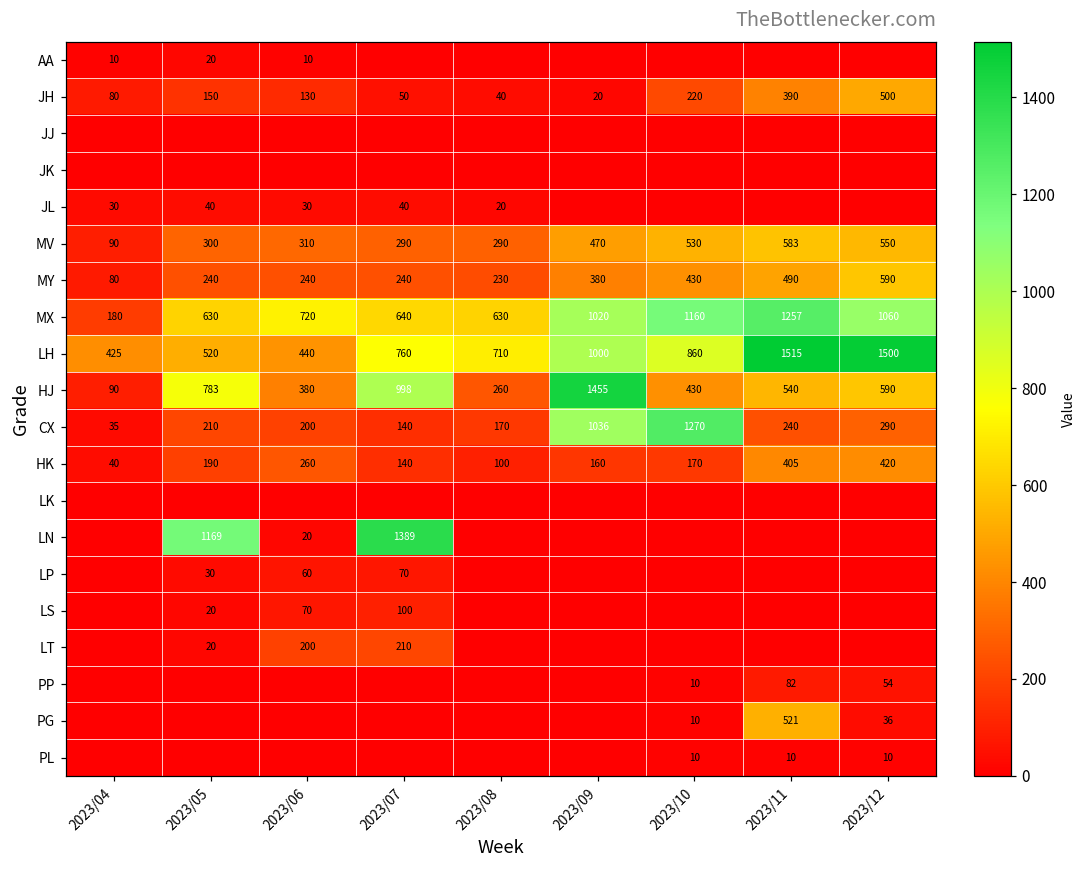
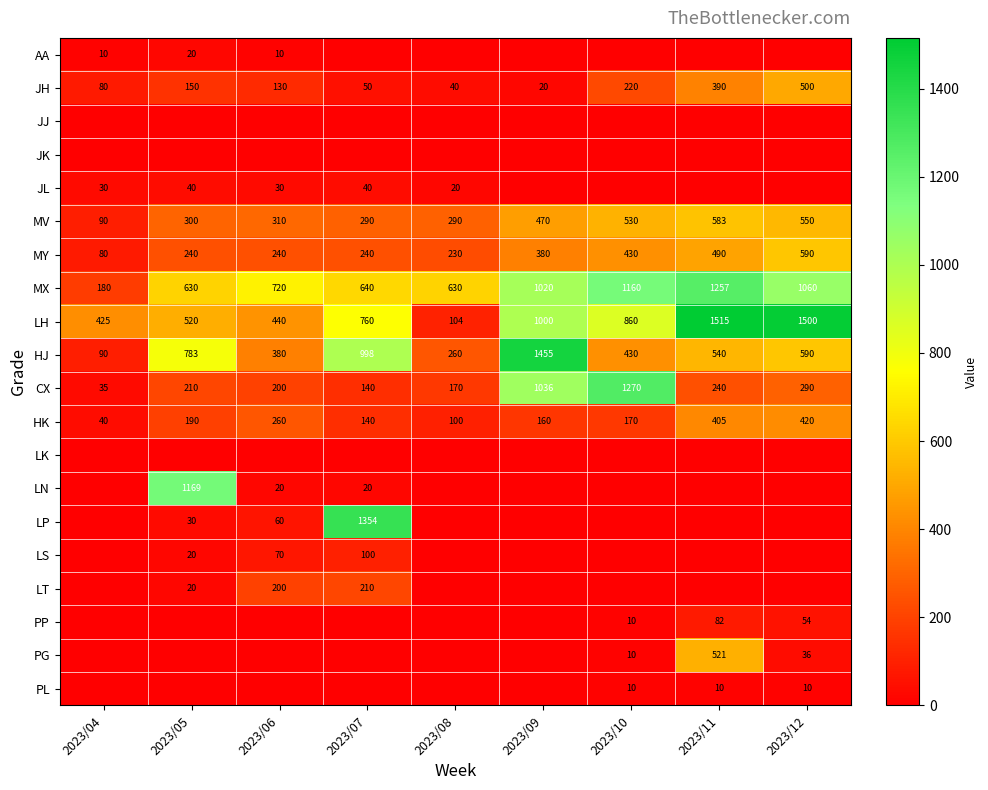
  {
    "AA": {
      "2023/04": 10,
      "2023/05": 20,
      "2023/06": 10
    },
    "JH": {
      "2023/04": 80,
      "2023/05": 150,
      "2023/06": 130,
      "2023/07": 50,
      "2023/08": 40,
      "2023/09": 20,
      "2023/10": 220,
      "2023/11": 390,
      "2023/12": 500
    },
    "JL": {
      "2023/04": 30,
      "2023/05": 40,
      "2023/06": 30,
      "2023/07": 40,
      "2023/08": 20
    },
    "MV": {
      "2023/04": 90,
      "2023/05": 300,
      "2023/06": 310,
      "2023/07": 290,
      "2023/08": 290,
      "2023/09": 470,
      "2023/10": 530,
      "2023/11": 583,
      "2023/12": 550
    },
    "MY": {
      "2023/04": 80,
      "2023/05": 240,
      "2023/06": 240,
      "2023/07": 240,
      "2023/08": 230,
      "2023/09": 380,
      "2023/10": 430,
      "2023/11": 490,
      "2023/12": 590
    },
    "MX": {
      "2023/04": 180,
      "2023/05": 630,
      "2023/06": 720,
      "2023/07": 640,
      "2023/08": 630,
      "2023/09": 1020,
      "2023/10": 1160,
      "2023/11": 1257,
      "2023/12": 1060
    },
    "LH": {
      "2023/04": 425,
      "2023/05": 520,
      "2023/06": 440,
      "2023/07": 760,
-     "2023/08": 710,
+     "2023/08": 104,
      "2023/09": 1000,
      "2023/10": 860,
      "2023/11": 1515,
      "2023/12": 1500
    },
    "HJ": {
      "2023/04": 90,
      "2023/05": 783,
      "2023/06": 380,
      "2023/07": 998,
      "2023/08": 260,
      "2023/09": 1455,
      "2023/10": 430,
      "2023/11": 540,
      "2023/12": 590
    },
    "CX": {
      "2023/04": 35,
      "2023/05": 210,
      "2023/06": 200,
      "2023/07": 140,
      "2023/08": 170,
      "2023/09": 1036,
      "2023/10": 1270,
      "2023/11": 240,
      "2023/12": 290
    },
    "HK": {
      "2023/04": 40,
      "2023/05": 190,
      "2023/06": 260,
      "2023/07": 140,
      "2023/08": 100,
      "2023/09": 160,
      "2023/10": 170,
      "2023/11": 405,
      "2023/12": 420
    },
    "LN": {
      "2023/05": 1169,
      "2023/06": 20,
-     "2023/07": 1389
+     "2023/07": 20
    },
    "LP": {
      "2023/05": 30,
      "2023/06": 60,
-     "2023/07": 70
+     "2023/07": 1354
    },
    "LS": {
      "2023/05": 20,
      "2023/06": 70,
      "2023/07": 100
    },
    "LT": {
      "2023/05": 20,
      "2023/06": 200,
      "2023/07": 210
    },
    "PP": {
      "2023/10": 10,
      "2023/11": 82,
      "2023/12": 54
    },
    "PG": {
      "2023/10": 10,
      "2023/11": 521,
      "2023/12": 36
    },
    "PL": {
      "2023/10": 10,
      "2023/11": 10,
      "2023/12": 10
    }
  }
